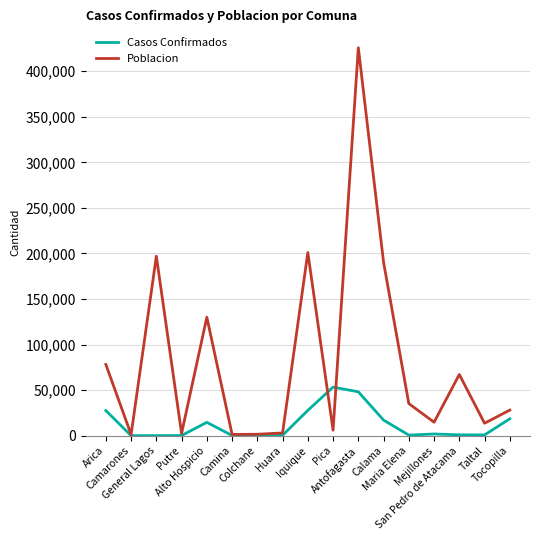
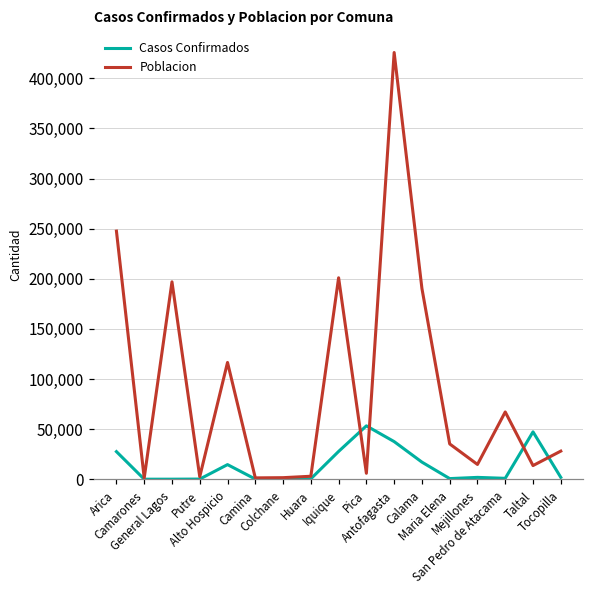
  {
    "Casos Confirmados": {
      "Arica": "30,000",
      "General Lagos": "0",
      "Alto Hospicio": "10,000",
      "Iquique": "30,000",
      "Pica": "50,000",
-     "Antofagasta": "50,000",
+     "Antofagasta": "40,000",
      "Calama": "20,000",
      "Maria Elena": "0",
      "Mejillones": "0",
      "San Pedro de Atacama": "0",
-     "Taltal": "0",
-     "Tocopilla": "20,000"
+     "Taltal": "50,000",
+     "Tocopilla": "0"
    },
    "Poblacion": {
-     "Arica": "80,000",
+     "Arica": "250,000",
      "General Lagos": "200,000",
-     "Alto Hospicio": "130,000",
+     "Alto Hospicio": "120,000",
      "Iquique": "200,000",
      "Pica": "10,000",
      "Antofagasta": "430,000",
      "Calama": "190,000",
      "Maria Elena": "40,000",
      "Mejillones": "10,000",
      "San Pedro de Atacama": "70,000",
      "Taltal": "10,000",
      "Tocopilla": "30,000"
    }
  }
